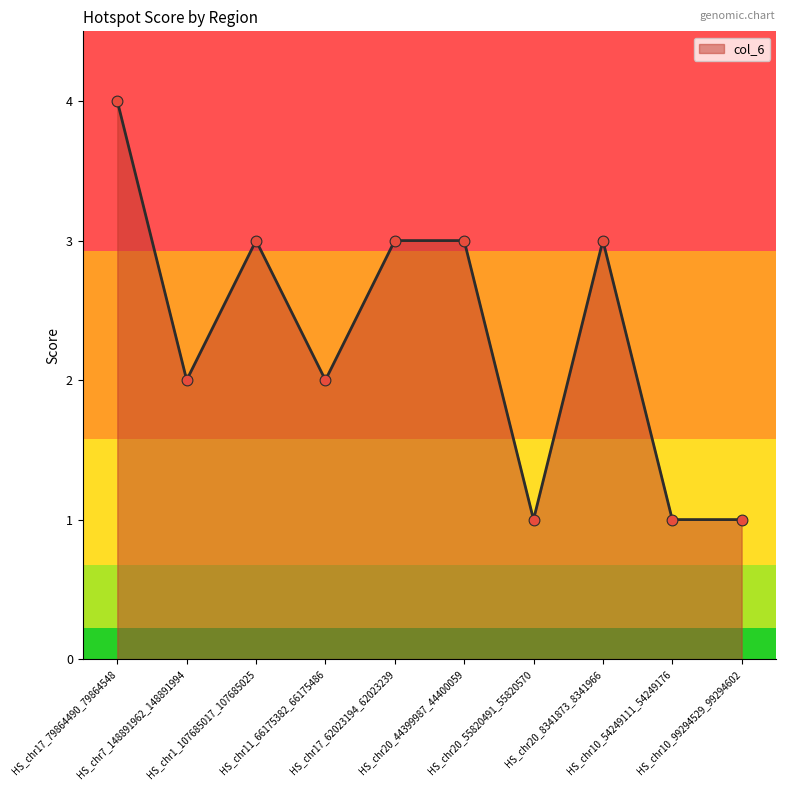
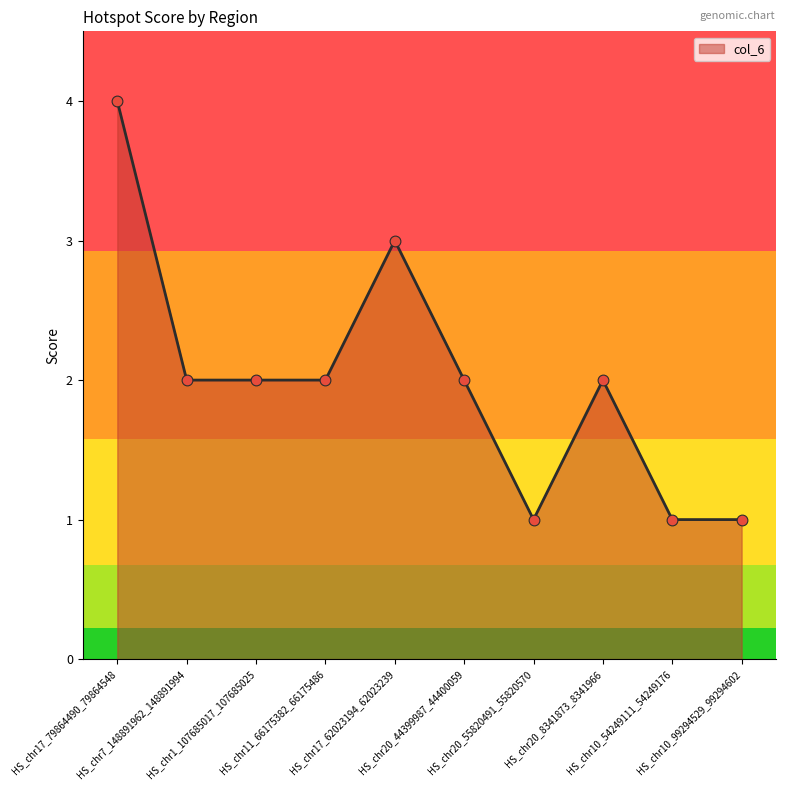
  {
    "HS_chr17_79864490_79864548": 4,
    "HS_chr7_148891962_148891994": 2,
-   "HS_chr1_107685017_107685025": 3,
+   "HS_chr1_107685017_107685025": 2,
    "HS_chr11_66175382_66175486": 2,
    "HS_chr17_62023194_62023239": 3,
-   "HS_chr20_44399987_44400059": 3,
+   "HS_chr20_44399987_44400059": 2,
    "HS_chr20_55820491_55820570": 1,
-   "HS_chr20_8341873_8341966": 3,
+   "HS_chr20_8341873_8341966": 2,
    "HS_chr10_54249111_54249176": 1,
    "HS_chr10_99294529_99294602": 1
  }
